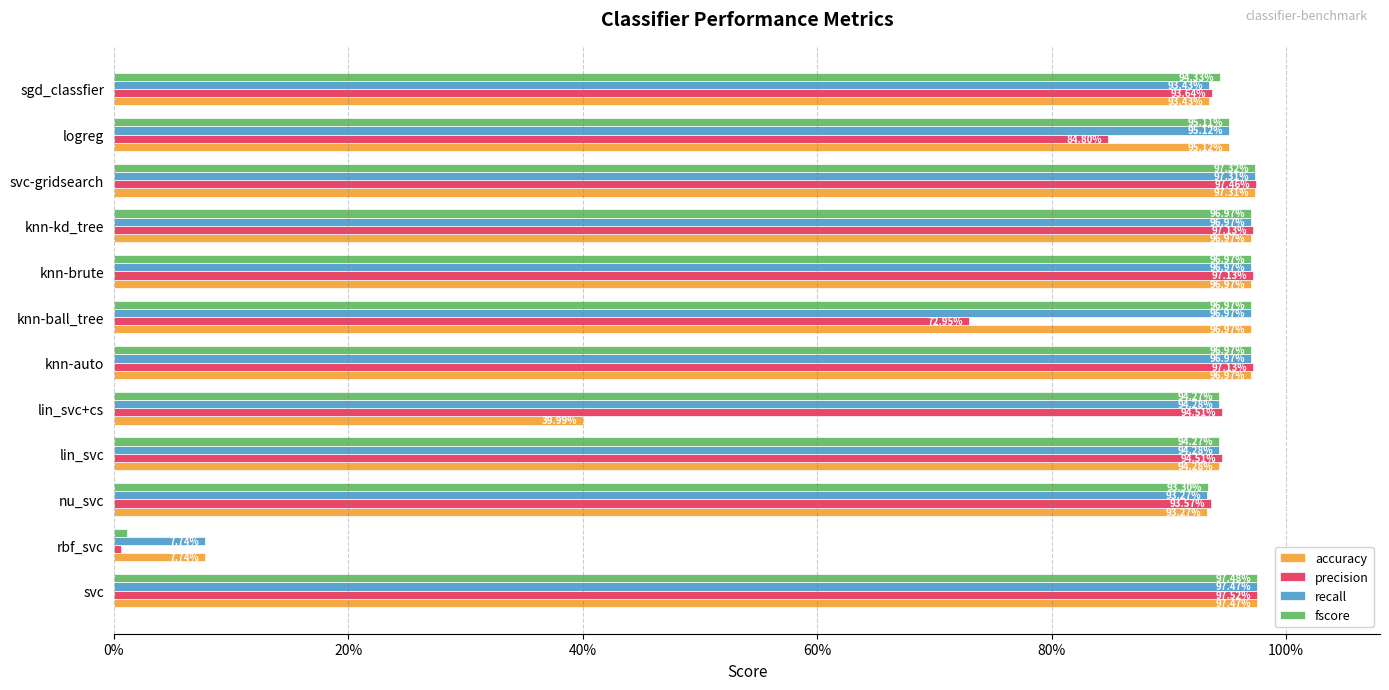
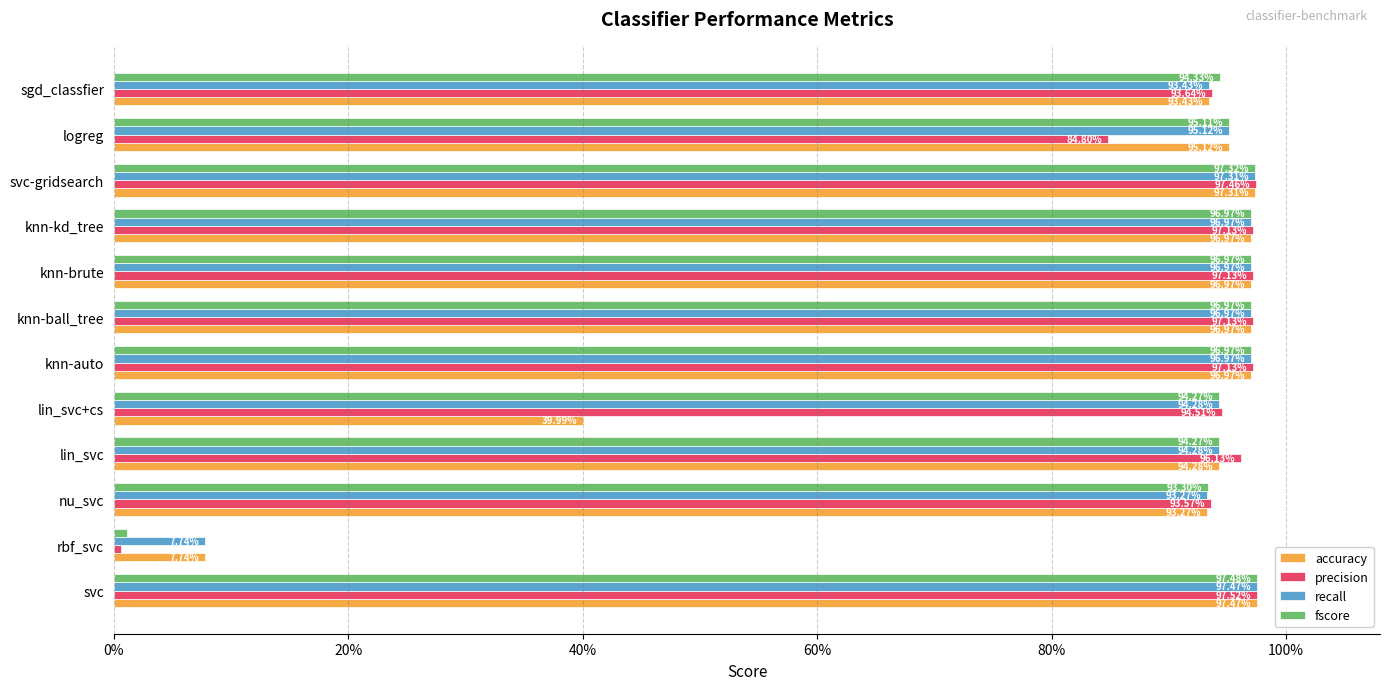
  {
    "accuracy": {
      "logreg": "95.12%",
      "lin_svc+cs": "39.99%",
      "lin_svc": "94.28%",
      "rbf_svc": "7.74%"
    },
    "precision": {
      "logreg": "84.80%",
-     "knn-ball_tree": "72.95%",
-     "lin_svc": "94.51%"
+     "knn-ball_tree": "97.13%",
+     "lin_svc": "96.13%"
    },
    "recall": {
      "rbf_svc": "7.74%"
    },
    "fscore": {
      "sgd_classfier": "94.33%"
    }
  }
